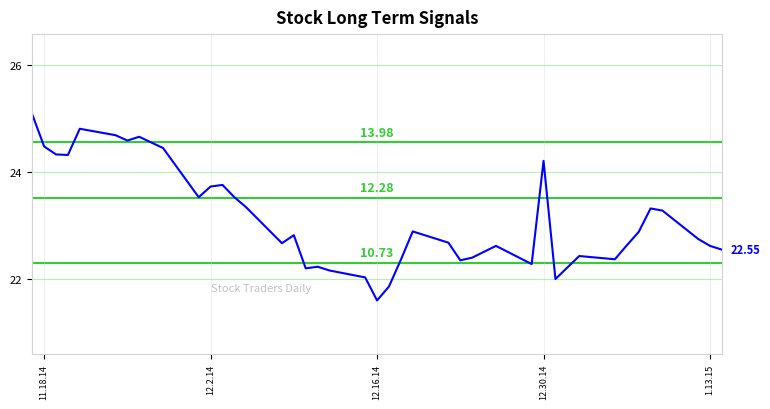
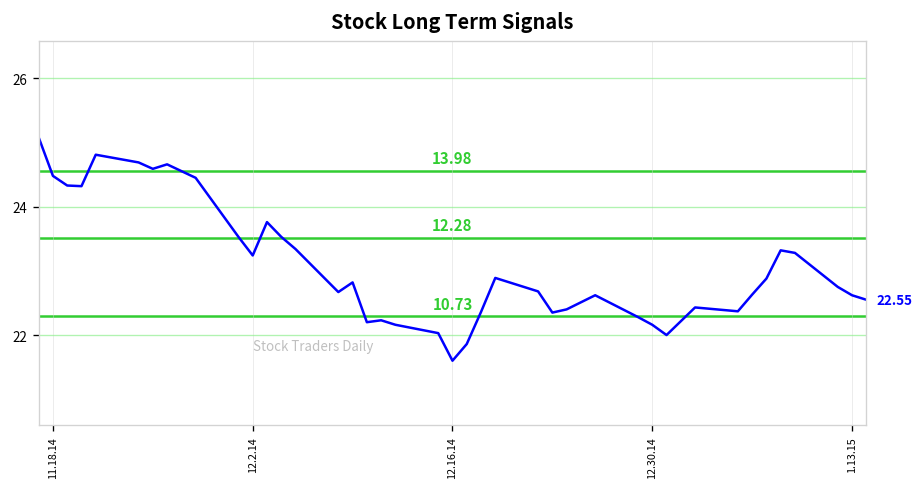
  {
    "11.18.14": 24.5,
-   "12.2.14": 23.7,
+   "12.2.14": 23.2,
    "12.16.14": 21.6,
-   "12.30.14": 24.2,
+   "12.30.14": 22.2,
    "1.13.15": 22.6
  }
